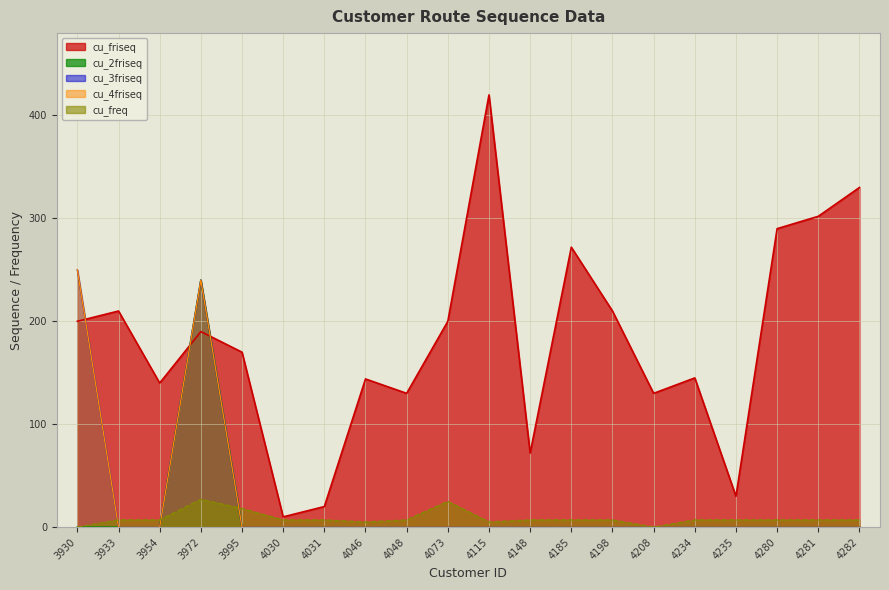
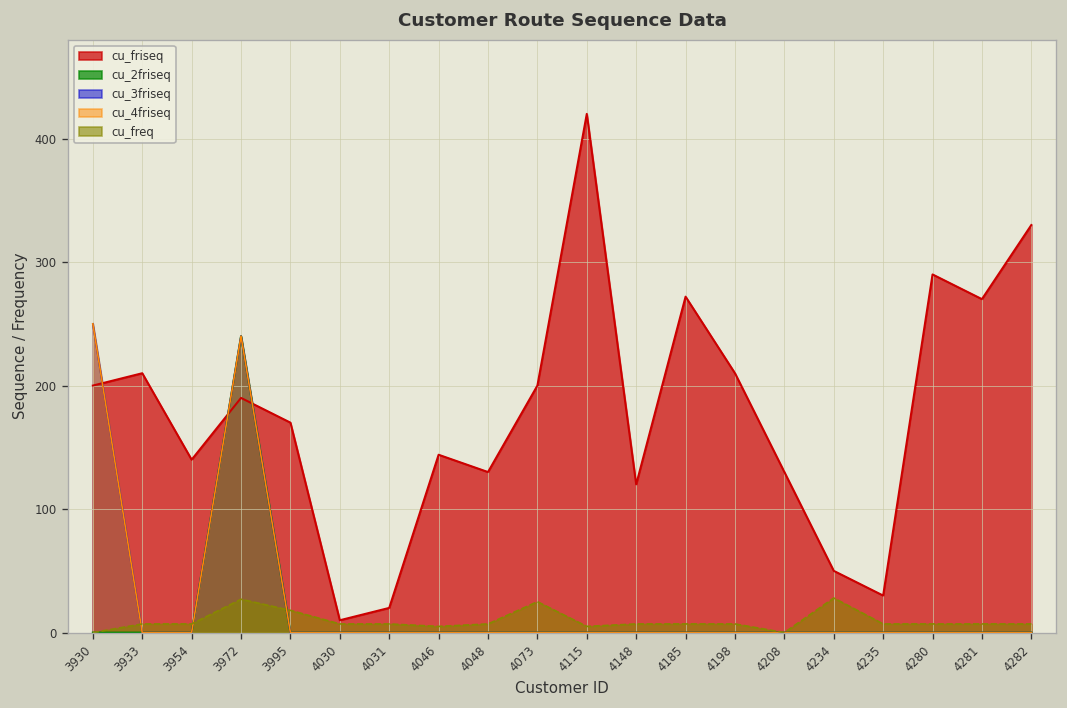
  {
    "cu_friseq": {
      "3930": 200,
      "3933": 210,
      "3954": 140,
      "3972": 190,
      "3995": 170,
      "4030": 10,
      "4031": 20,
      "4046": 144,
      "4048": 130,
      "4073": 200,
      "4115": 420,
-     "4148": 72,
+     "4148": 120,
      "4185": 272,
      "4198": 210,
      "4208": 130,
-     "4234": 145,
+     "4234": 50,
      "4235": 30,
      "4280": 290,
-     "4281": 302,
+     "4281": 270,
      "4282": 330
    },
    "cu_4friseq": {
      "3930": 250
    },
    "cu_freq": {
      "3933": 7,
      "3954": 7,
      "3972": 27,
      "3995": 18,
      "4030": 7,
      "4031": 7,
      "4046": 5,
      "4048": 7,
      "4073": 25,
      "4115": 5,
      "4148": 7,
      "4185": 7,
      "4198": 7,
-     "4234": 7,
+     "4234": 28,
      "4235": 7,
      "4280": 7,
      "4281": 7,
      "4282": 7
    }
  }
